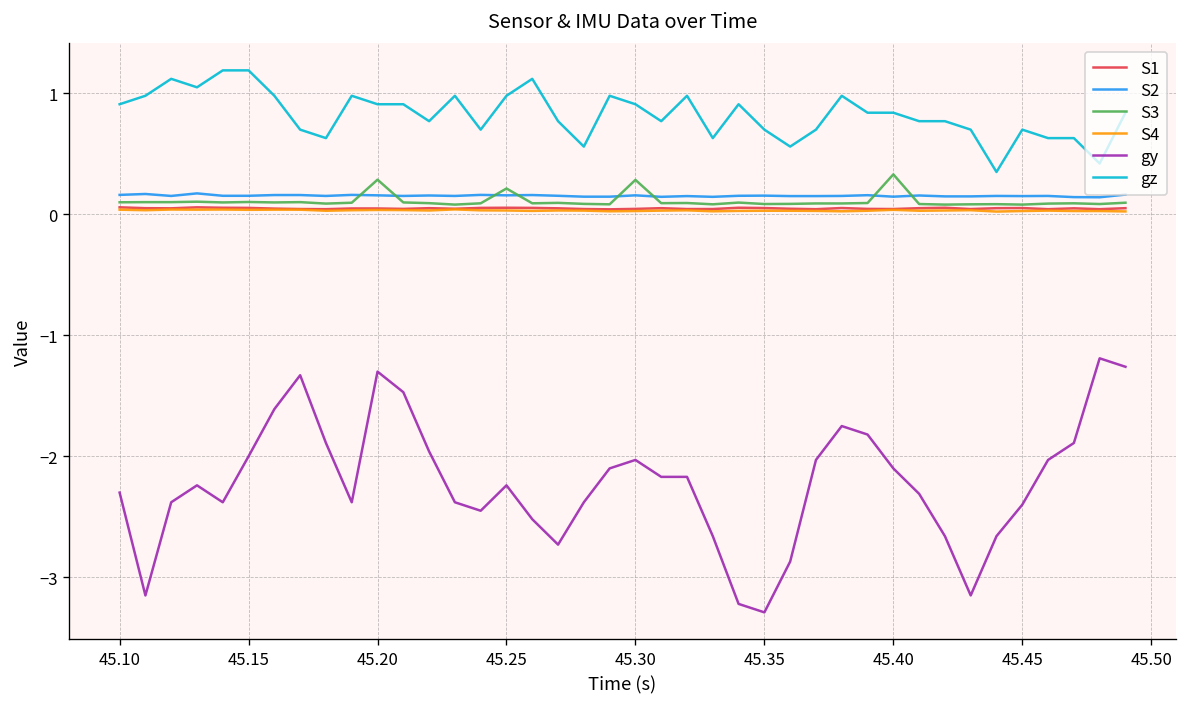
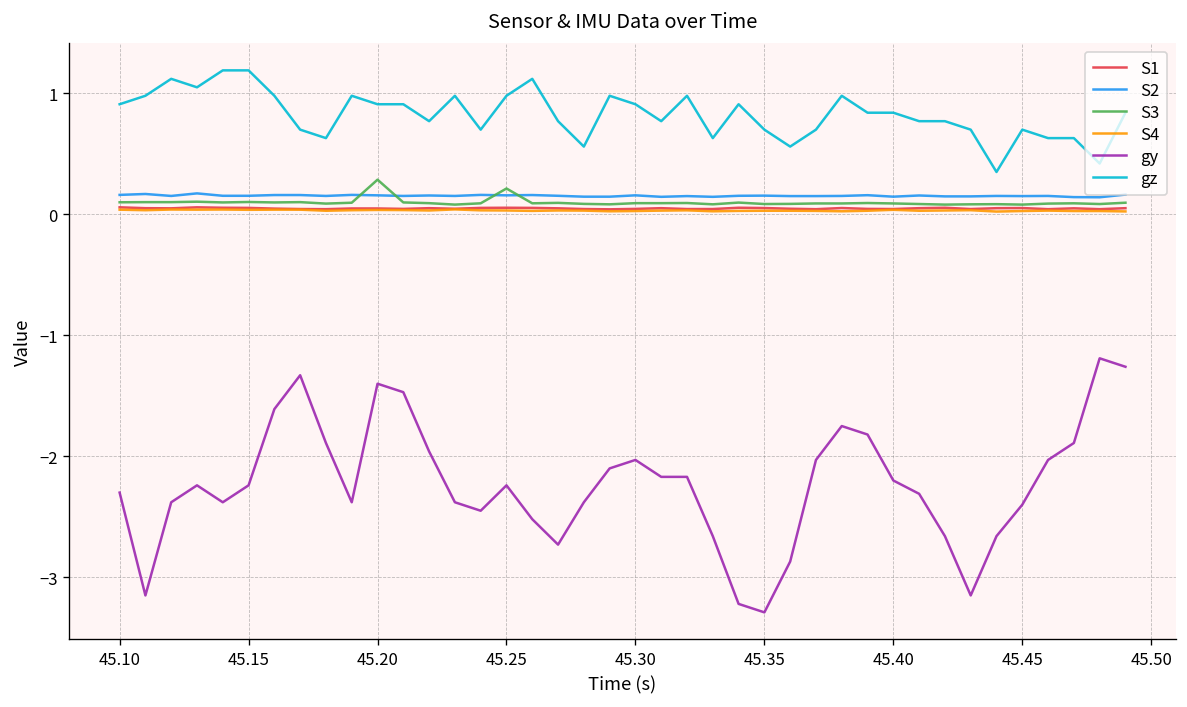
  {
    "S3": {
      "45.10": 0.10,
      "45.15": 0.10,
      "45.20": 0.29,
      "45.25": 0.21,
-     "45.30": 0.28,
+     "45.30": 0.09,
      "45.35": 0.09,
-     "45.40": 0.33,
+     "45.40": 0.09,
      "45.45": 0.08
    },
    "gy": {
      "45.10": -2.30,
-     "45.15": -2.00,
-     "45.20": -1.3,
+     "45.15": -2.24,
+     "45.20": -1.4,
      "45.25": -2.24,
      "45.30": -2.03,
      "45.35": -3.29,
-     "45.40": -2.1,
+     "45.40": -2.2,
      "45.45": -2.40
    }
  }
